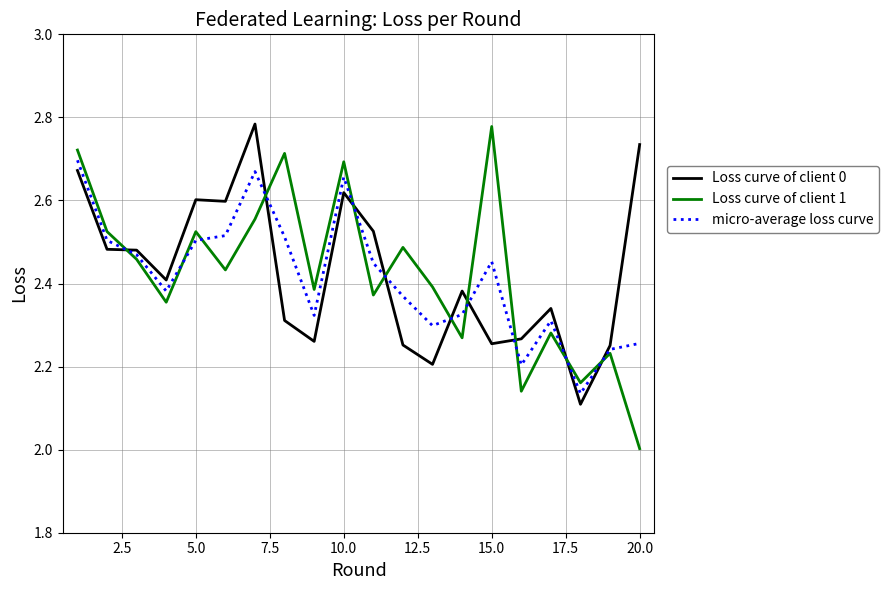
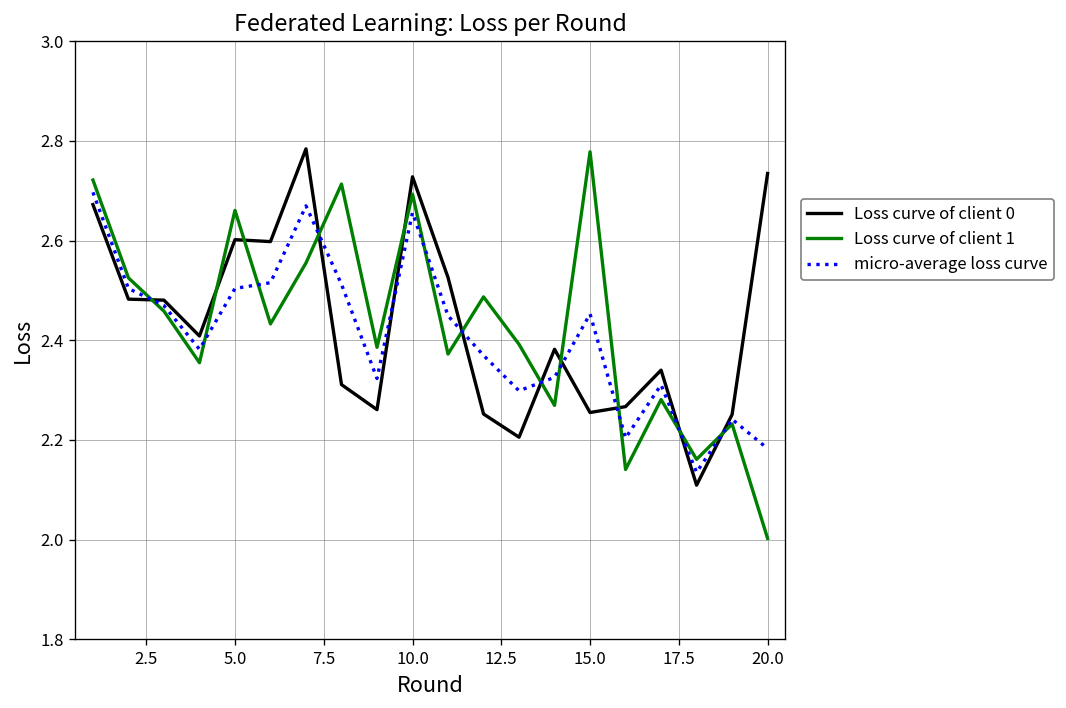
  {
    "Loss curve of client 0": {
      "5.0": 2.60,
-     "10.0": 2.62,
+     "10.0": 2.73,
      "15.0": 2.26,
      "20.0": 2.73
    },
    "Loss curve of client 1": {
-     "5.0": 2.52,
+     "5.0": 2.66,
      "10.0": 2.69,
      "15.0": 2.78,
      "20.0": 2.00
    },
    "micro-average loss curve": {
      "5.0": 2.50,
      "10.0": 2.66,
      "15.0": 2.45,
-     "20.0": 2.26
+     "20.0": 2.18
    }
  }
